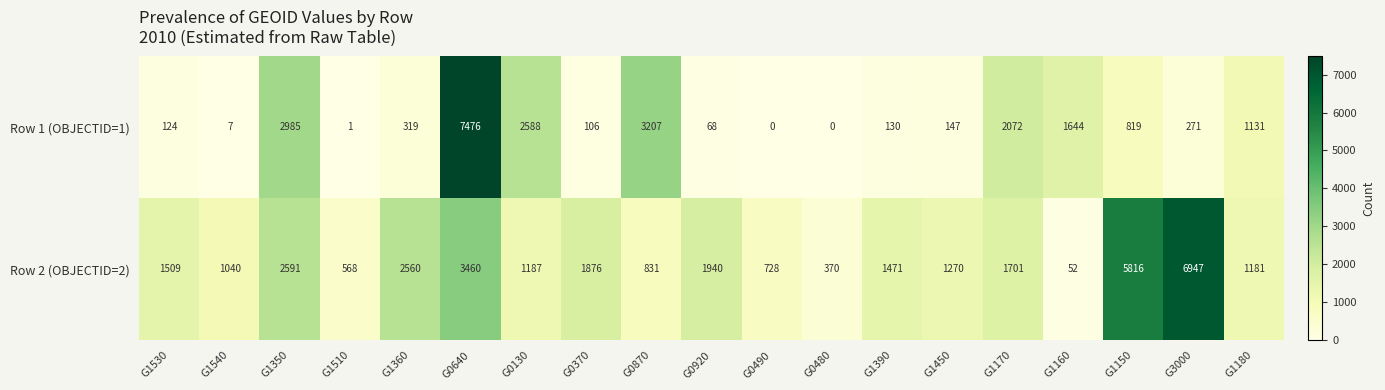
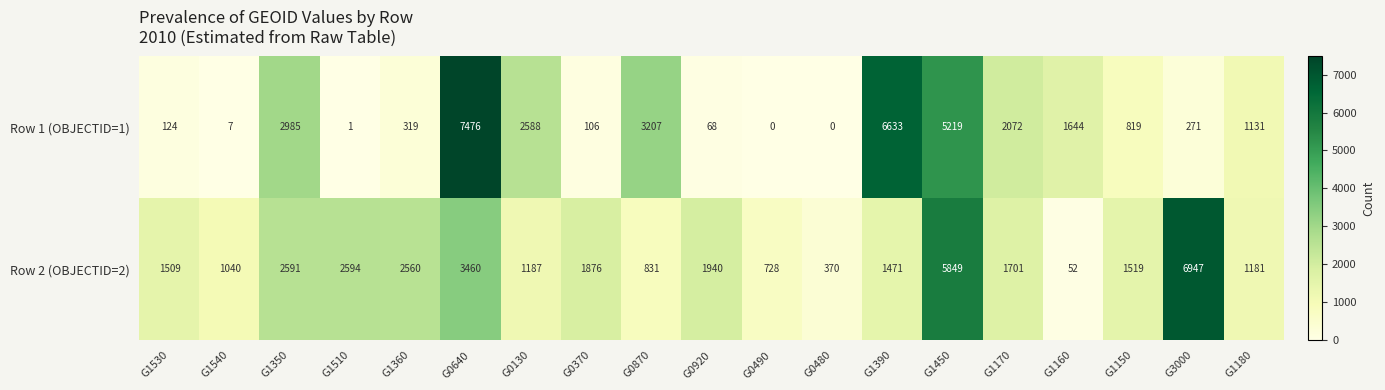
  {
    "Row 1 (OBJECTID=1)": {
      "G1530": 124,
      "G1540": 7,
      "G1350": 2985,
      "G1510": 1,
      "G1360": 319,
      "G0640": 7476,
      "G0130": 2588,
      "G0370": 106,
      "G0870": 3207,
      "G0920": 68,
      "G0490": 0,
      "G0480": 0,
-     "G1390": 130,
-     "G1450": 147,
+     "G1390": 6633,
+     "G1450": 5219,
      "G1170": 2072,
      "G1160": 1644,
      "G1150": 819,
      "G3000": 271,
      "G1180": 1131
    },
    "Row 2 (OBJECTID=2)": {
      "G1530": 1509,
      "G1540": 1040,
      "G1350": 2591,
-     "G1510": 568,
+     "G1510": 2594,
      "G1360": 2560,
      "G0640": 3460,
      "G0130": 1187,
      "G0370": 1876,
      "G0870": 831,
      "G0920": 1940,
      "G0490": 728,
      "G0480": 370,
      "G1390": 1471,
-     "G1450": 1270,
+     "G1450": 5849,
      "G1170": 1701,
      "G1160": 52,
-     "G1150": 5816,
+     "G1150": 1519,
      "G3000": 6947,
      "G1180": 1181
    }
  }
